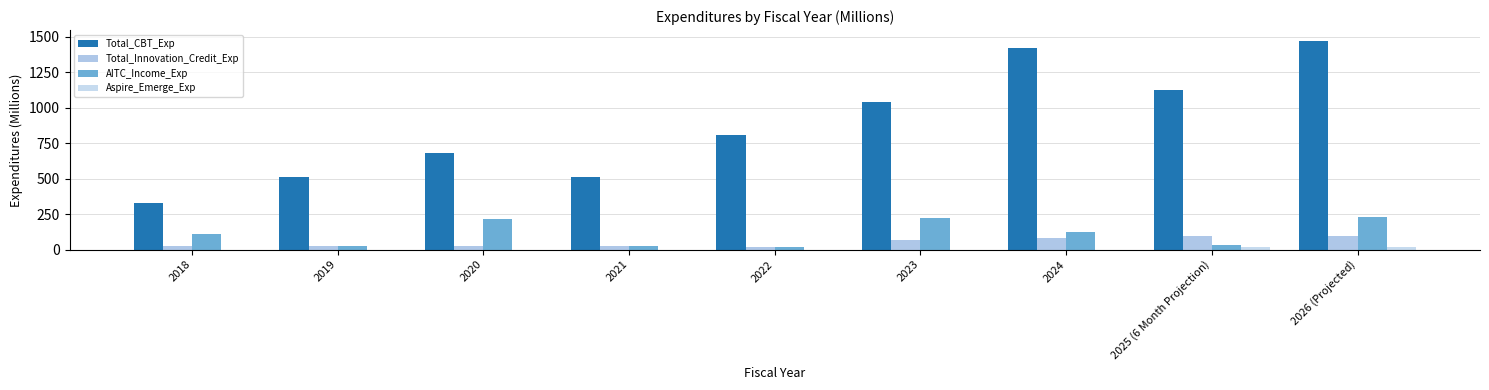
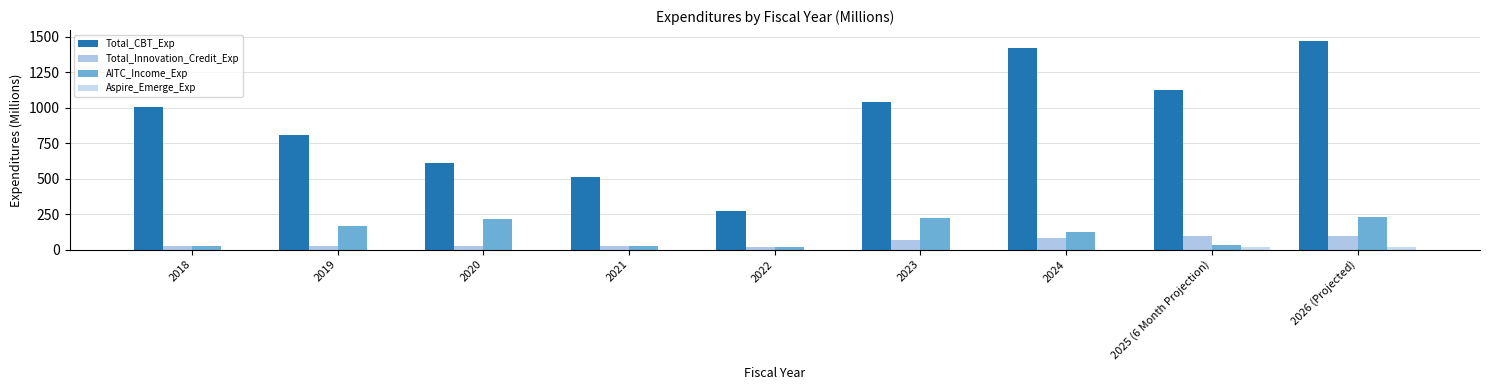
  {
    "Total_CBT_Exp": {
-     "2018": 330,
-     "2019": 510,
-     "2020": 680,
+     "2018": 1000,
+     "2019": 810,
+     "2020": 610,
      "2021": 510,
-     "2022": 810,
+     "2022": 270,
      "2023": 1040,
      "2024": 1420,
      "2025 (6 Month Projection)": 1130,
      "2026 (Projected)": 1470
    },
    "AITC_Income_Exp": {
-     "2018": 110,
-     "2019": 30,
+     "2018": 30,
+     "2019": 160,
      "2020": 220,
      "2021": 30,
      "2022": 20,
      "2023": 220,
      "2024": 130,
      "2025 (6 Month Projection)": 40,
      "2026 (Projected)": 230
    }
  }
